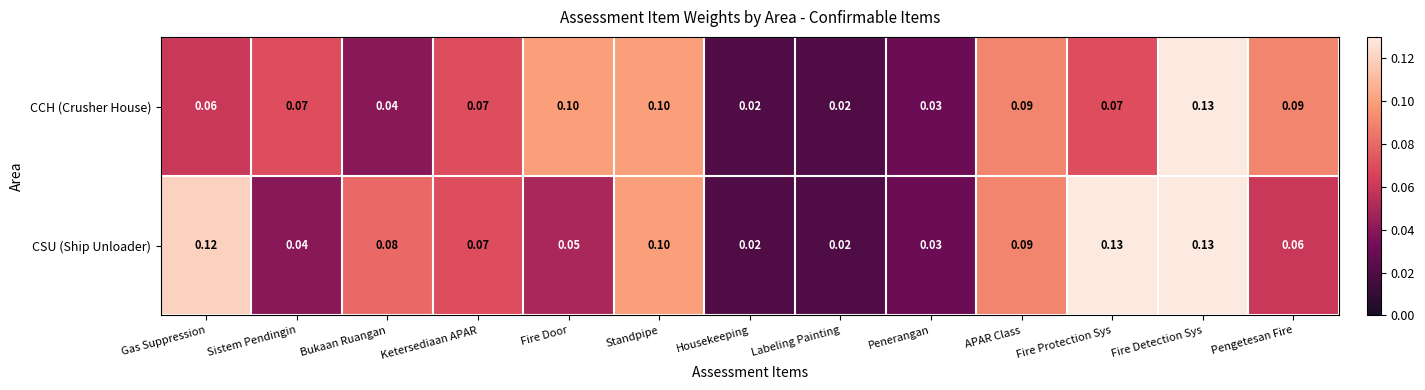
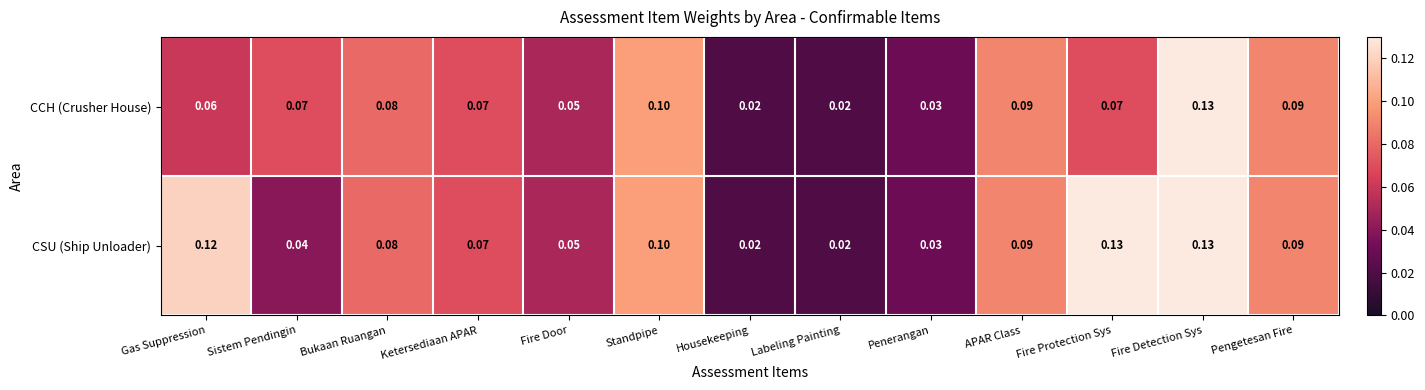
  {
    "CCH (Crusher House)": {
      "Gas Suppression": 0.06,
      "Sistem Pendingin": 0.07,
-     "Bukaan Ruangan": 0.04,
+     "Bukaan Ruangan": 0.08,
      "Ketersediaan APAR": 0.07,
-     "Fire Door": 0.10,
+     "Fire Door": 0.05,
      "Standpipe": 0.10,
      "Housekeeping": 0.02,
      "Labeling Painting": 0.02,
      "Penerangan": 0.03,
      "APAR Class": 0.09,
      "Fire Protection Sys": 0.07,
      "Fire Detection Sys": 0.13,
      "Pengetesan Fire": 0.09
    },
    "CSU (Ship Unloader)": {
      "Gas Suppression": 0.12,
      "Sistem Pendingin": 0.04,
      "Bukaan Ruangan": 0.08,
      "Ketersediaan APAR": 0.07,
      "Fire Door": 0.05,
      "Standpipe": 0.10,
      "Housekeeping": 0.02,
      "Labeling Painting": 0.02,
      "Penerangan": 0.03,
      "APAR Class": 0.09,
      "Fire Protection Sys": 0.13,
      "Fire Detection Sys": 0.13,
-     "Pengetesan Fire": 0.06
+     "Pengetesan Fire": 0.09
    }
  }
